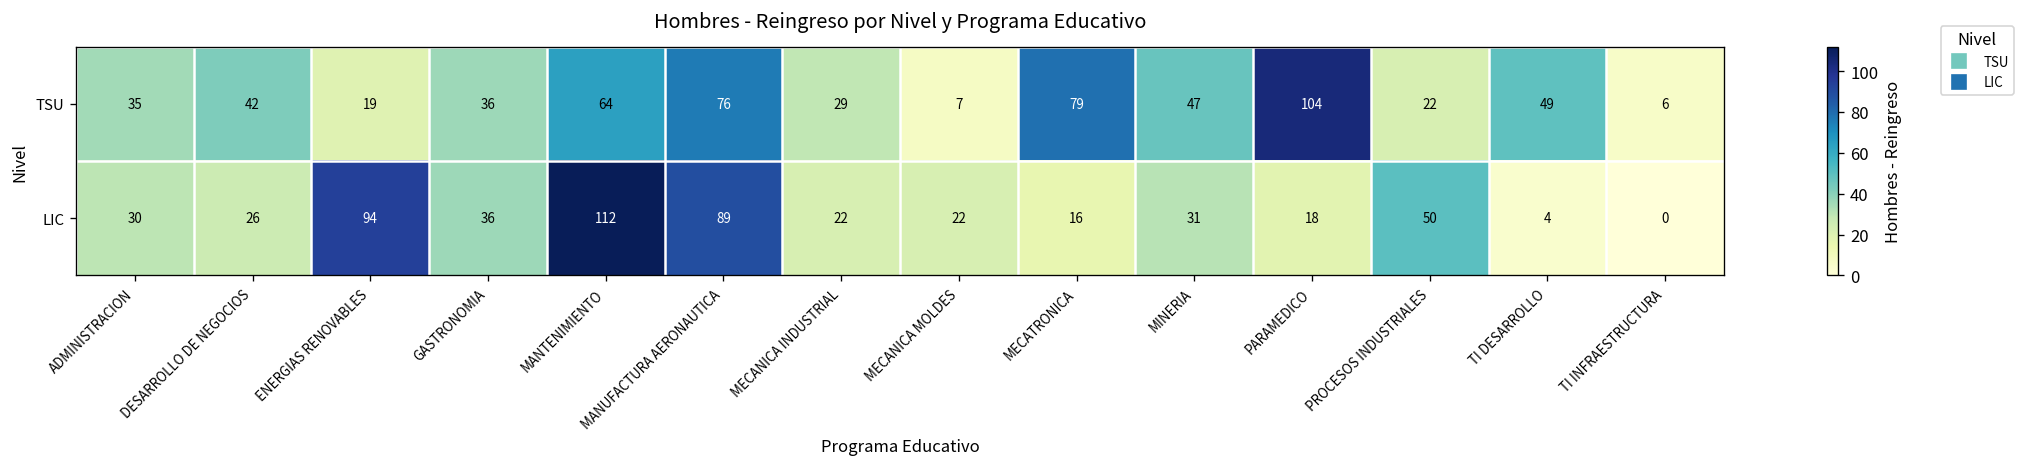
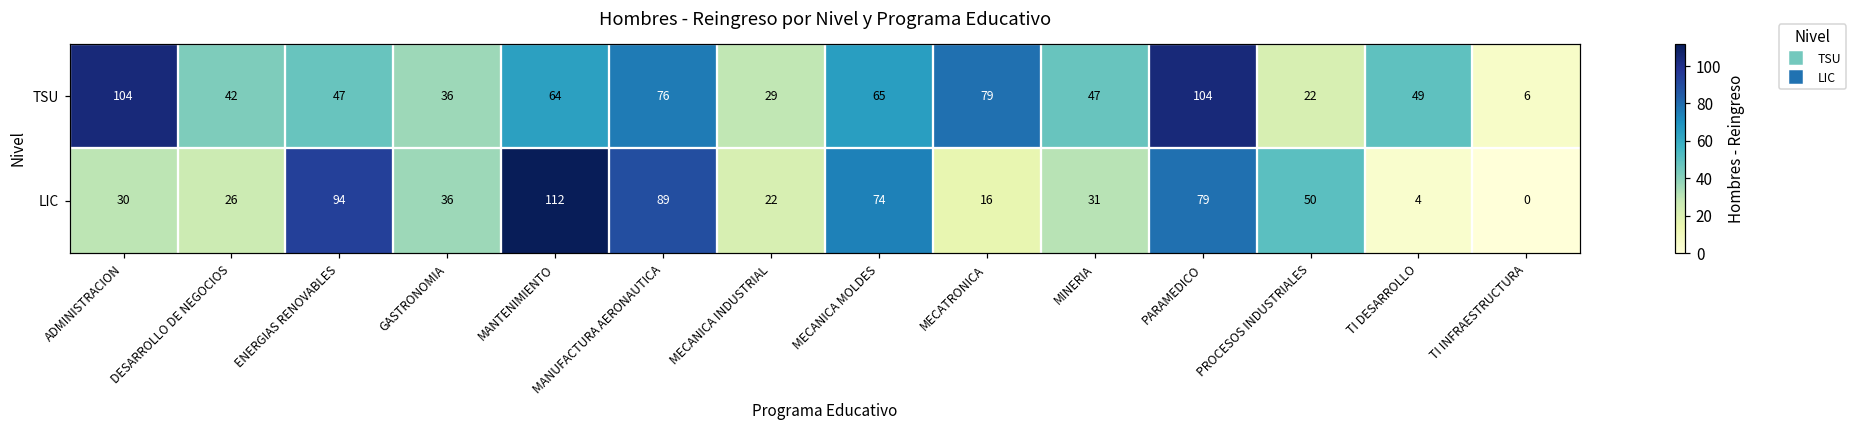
  {
    "TSU": {
-     "ADMINISTRACION": 35,
+     "ADMINISTRACION": 104,
      "DESARROLLO DE NEGOCIOS": 42,
-     "ENERGIAS RENOVABLES": 19,
+     "ENERGIAS RENOVABLES": 47,
      "GASTRONOMIA": 36,
      "MANTENIMIENTO": 64,
      "MANUFACTURA AERONAUTICA": 76,
      "MECANICA INDUSTRIAL": 29,
-     "MECANICA MOLDES": 7,
+     "MECANICA MOLDES": 65,
      "MECATRONICA": 79,
      "MINERIA": 47,
      "PARAMEDICO": 104,
      "PROCESOS INDUSTRIALES": 22,
      "TI DESARROLLO": 49,
      "TI INFRAESTRUCTURA": 6
    },
    "LIC": {
      "ADMINISTRACION": 30,
      "DESARROLLO DE NEGOCIOS": 26,
      "ENERGIAS RENOVABLES": 94,
      "GASTRONOMIA": 36,
      "MANTENIMIENTO": 112,
      "MANUFACTURA AERONAUTICA": 89,
      "MECANICA INDUSTRIAL": 22,
-     "MECANICA MOLDES": 22,
+     "MECANICA MOLDES": 74,
      "MECATRONICA": 16,
      "MINERIA": 31,
-     "PARAMEDICO": 18,
+     "PARAMEDICO": 79,
      "PROCESOS INDUSTRIALES": 50,
      "TI DESARROLLO": 4,
      "TI INFRAESTRUCTURA": 0
    }
  }
